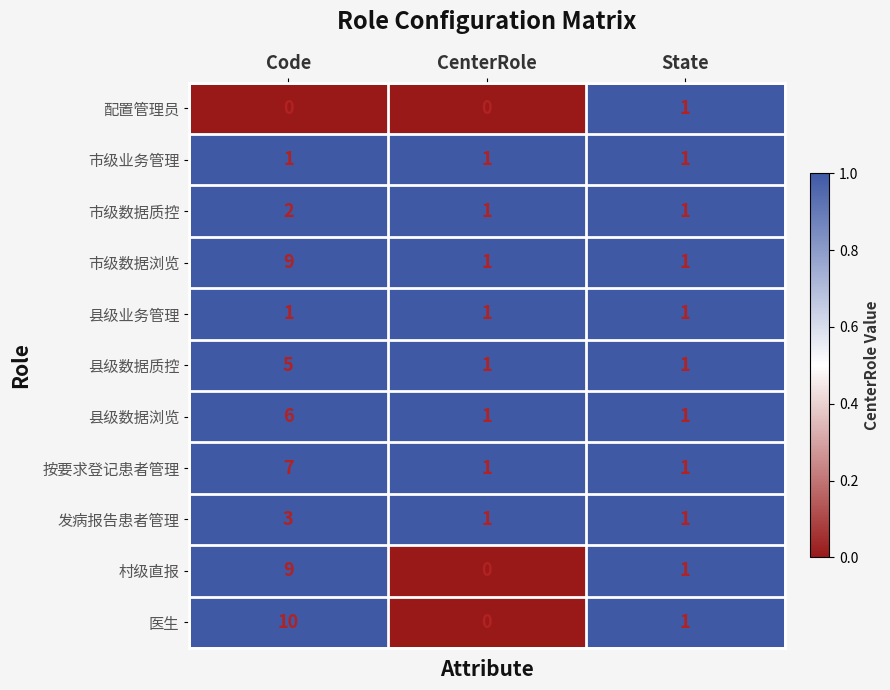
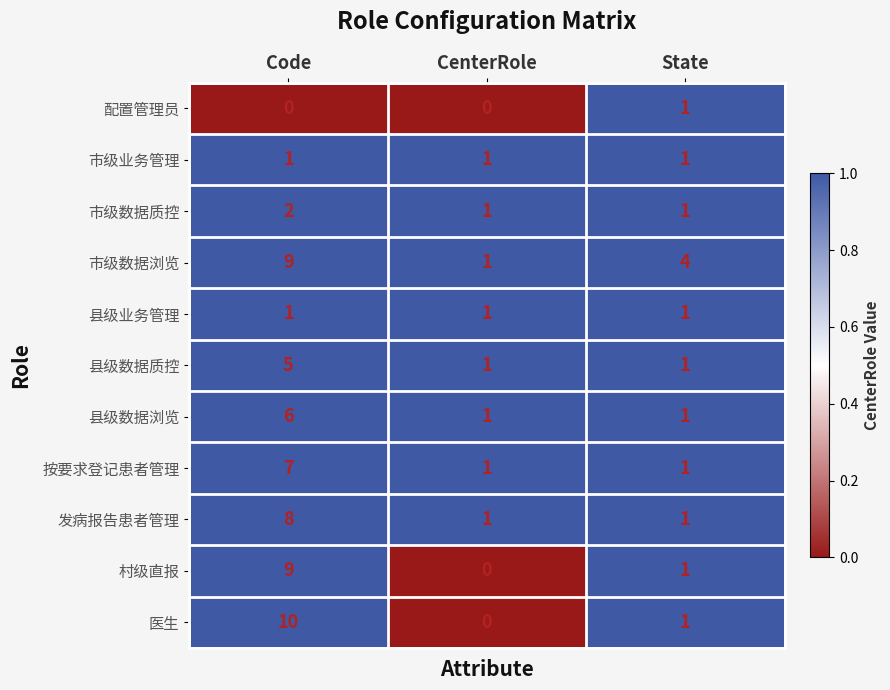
  {
    "配置管理员": {
      "State": 1
    },
    "市级业务管理": {
      "Code": 1,
      "CenterRole": 1,
      "State": 1
    },
    "市级数据质控": {
      "Code": 2,
      "CenterRole": 1,
      "State": 1
    },
    "市级数据浏览": {
      "Code": 9,
      "CenterRole": 1,
-     "State": 1
+     "State": 4
    },
    "县级业务管理": {
      "Code": 1,
      "CenterRole": 1,
      "State": 1
    },
    "县级数据质控": {
      "Code": 5,
      "CenterRole": 1,
      "State": 1
    },
    "县级数据浏览": {
      "Code": 6,
      "CenterRole": 1,
      "State": 1
    },
    "按要求登记患者管理": {
      "Code": 7,
      "CenterRole": 1,
      "State": 1
    },
    "发病报告患者管理": {
-     "Code": 3,
+     "Code": 8,
      "CenterRole": 1,
      "State": 1
    },
    "村级直报": {
      "Code": 9,
      "State": 1
    },
    "医生": {
      "Code": 10,
      "State": 1
    }
  }
